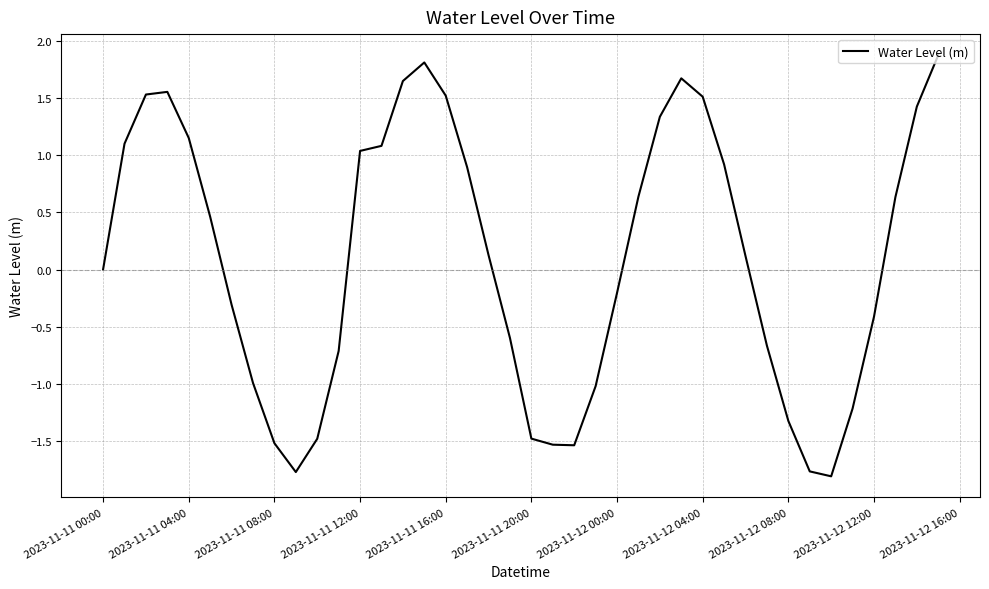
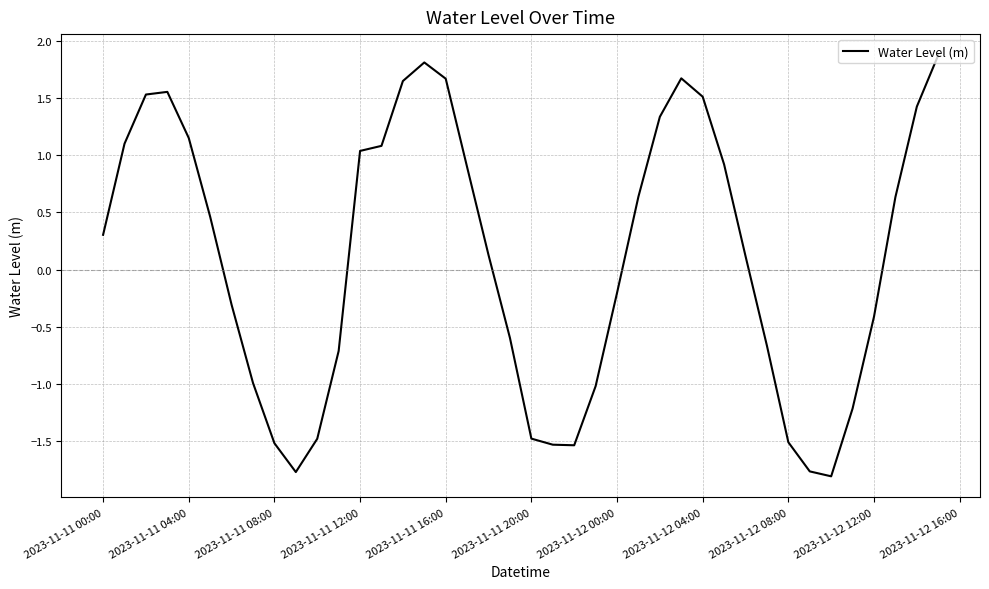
  {
-   "2023-11-11 00:00": 0.00,
+   "2023-11-11 00:00": 0.30,
    "2023-11-11 04:00": 1.15,
    "2023-11-11 08:00": -1.52,
    "2023-11-11 12:00": 1.04,
-   "2023-11-11 16:00": 1.52,
+   "2023-11-11 16:00": 1.67,
    "2023-11-11 20:00": -1.48,
    "2023-11-12 00:00": -0.20,
    "2023-11-12 04:00": 1.51,
-   "2023-11-12 08:00": -1.32,
+   "2023-11-12 08:00": -1.51,
    "2023-11-12 12:00": -0.41
  }
